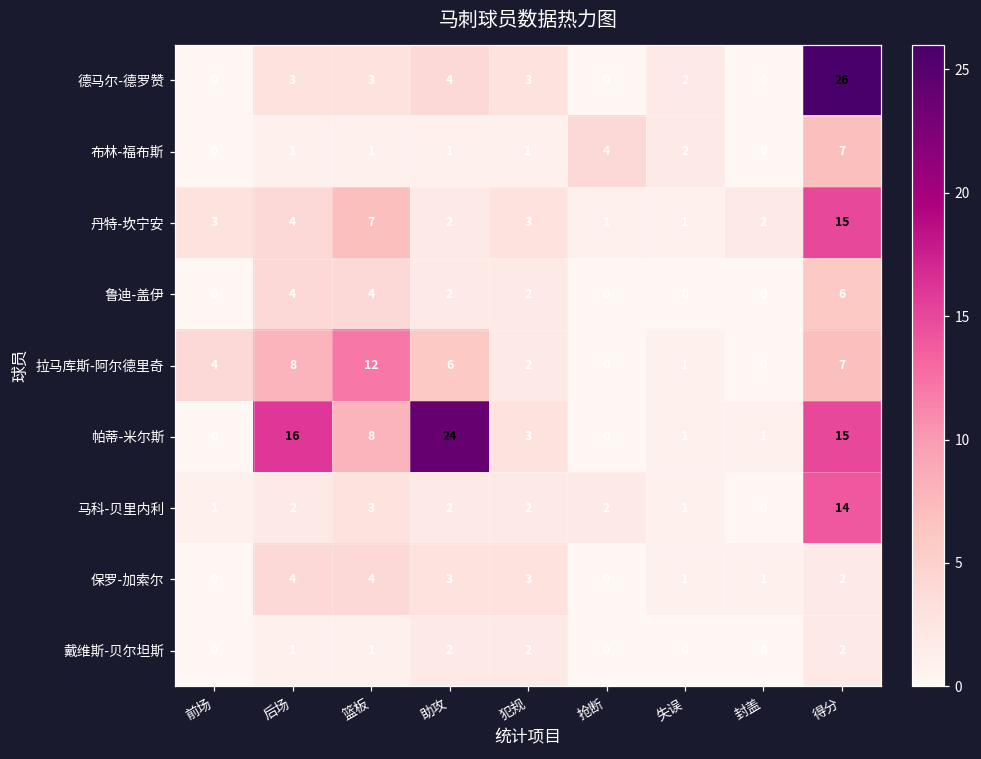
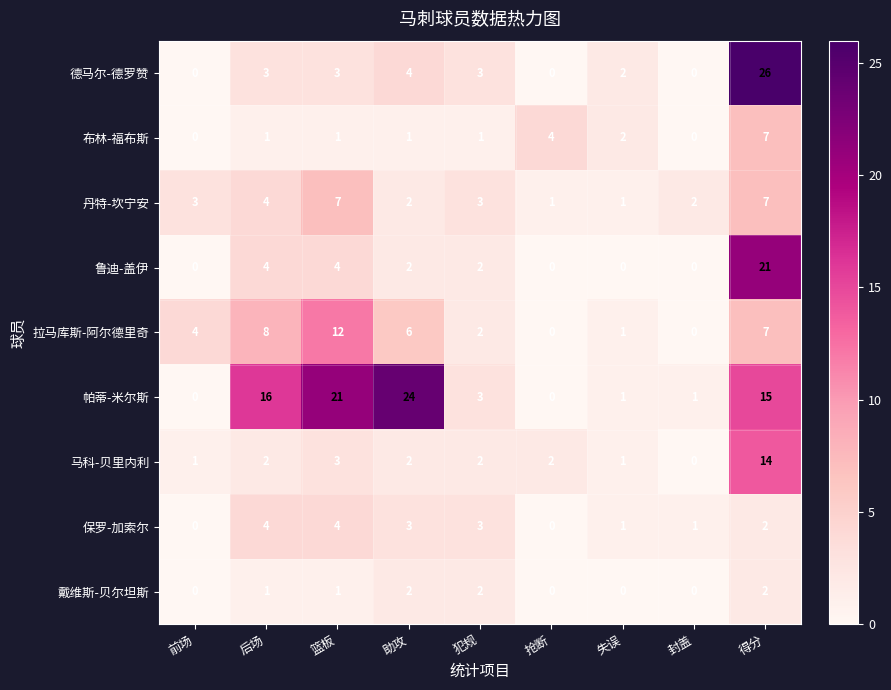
  {
    "德马尔-德罗赞": {
      "得分": 26
    },
    "布林-福布斯": {
      "得分": 7
    },
    "丹特-坎宁安": {
      "篮板": 7,
-     "得分": 15
+     "得分": 7
    },
    "鲁迪-盖伊": {
-     "得分": 6
+     "得分": 21
    },
    "拉马库斯-阿尔德里奇": {
      "后场": 8,
      "篮板": 12,
      "助攻": 6,
      "得分": 7
    },
    "帕蒂-米尔斯": {
      "后场": 16,
-     "篮板": 8,
+     "篮板": 21,
      "助攻": 24,
      "得分": 15
    },
    "马科-贝里内利": {
      "得分": 14
    }
  }
